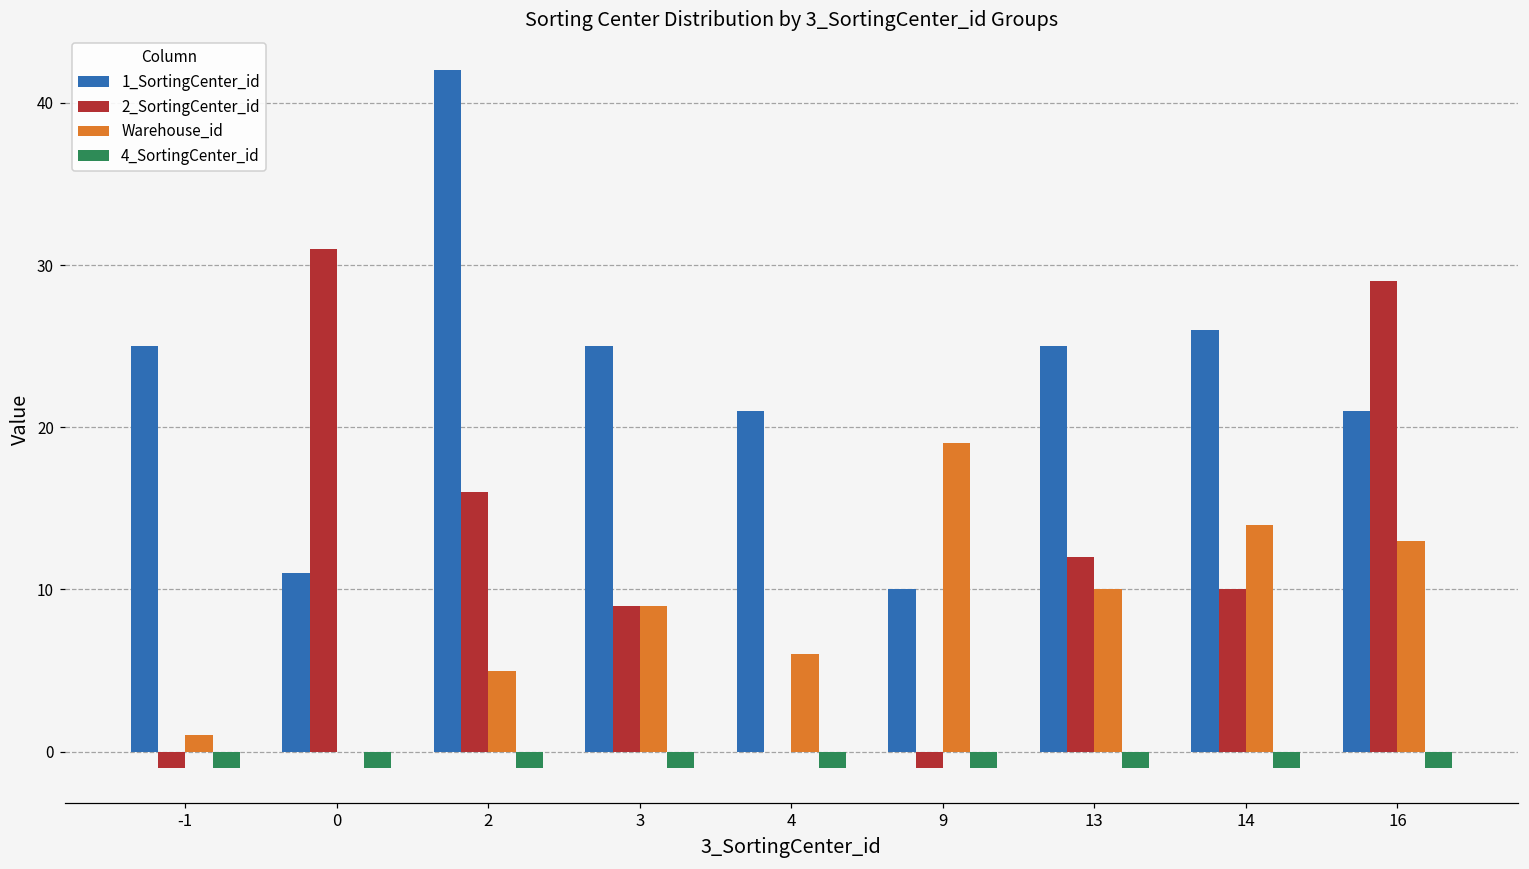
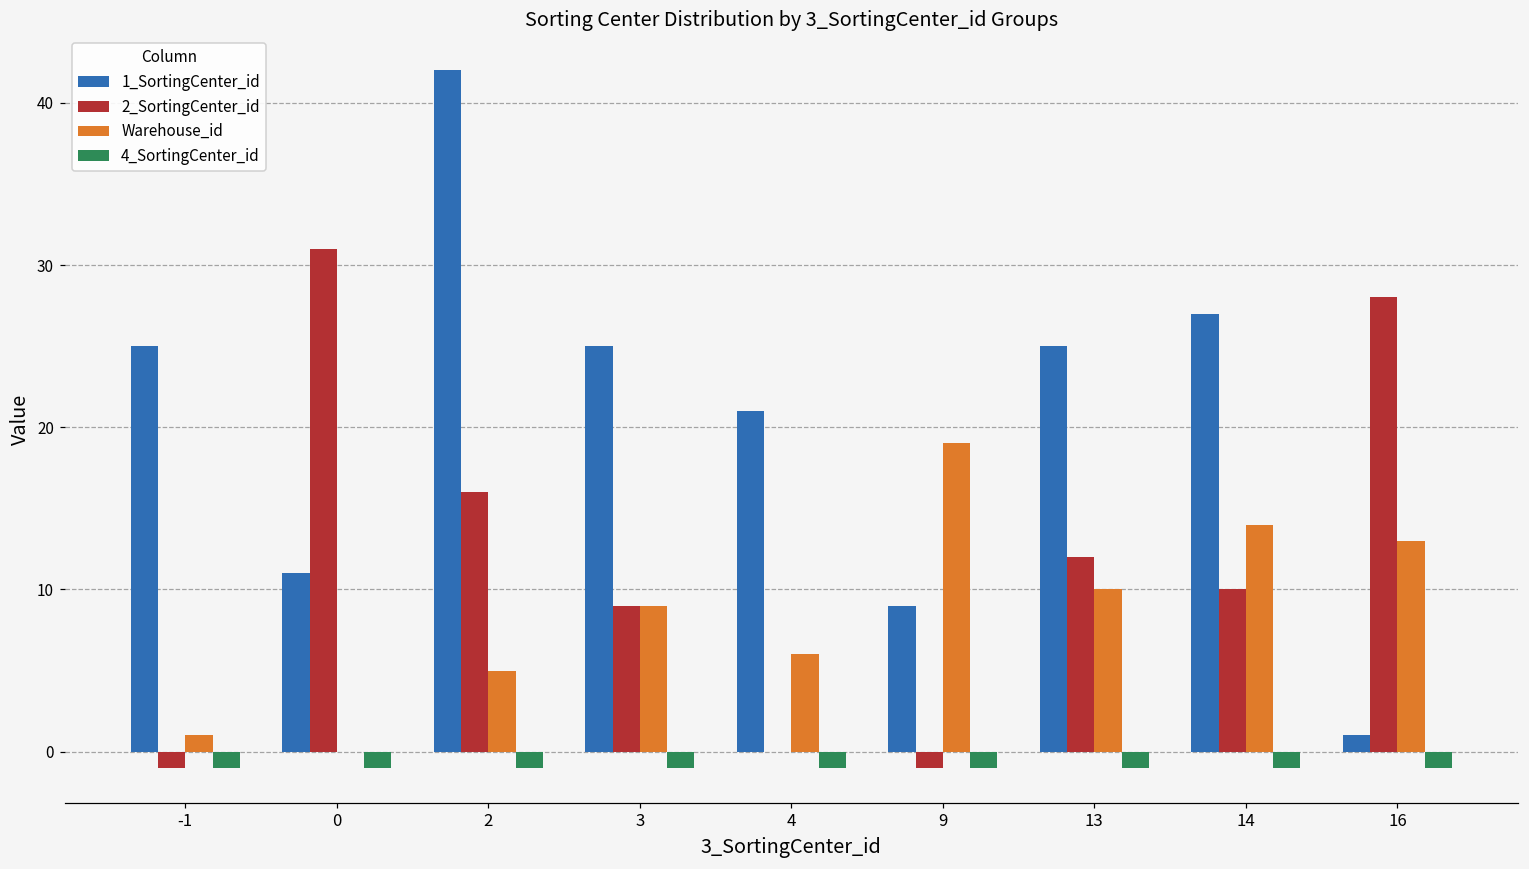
  {
    "1_SortingCenter_id": {
      "-1": 25,
      "0": 11,
      "2": 42,
      "3": 25,
      "4": 21,
-     "9": 10,
+     "9": 9,
      "13": 25,
-     "14": 26,
-     "16": 21
+     "14": 27,
+     "16": 1
    },
    "2_SortingCenter_id": {
      "-1": -1,
      "0": 31,
      "2": 16,
      "3": 9,
      "4": 0,
      "9": -1,
      "13": 12,
      "14": 10,
-     "16": 29
+     "16": 28
    },
    "Warehouse_id": {
      "-1": 1,
      "0": 0,
      "2": 5,
      "3": 9,
      "4": 6,
      "9": 19,
      "13": 10,
      "14": 14,
      "16": 13
    },
    "4_SortingCenter_id": {
      "-1": -1,
      "0": -1,
      "2": -1,
      "3": -1,
      "4": -1,
      "9": -1,
      "13": -1,
      "14": -1,
      "16": -1
    }
  }
